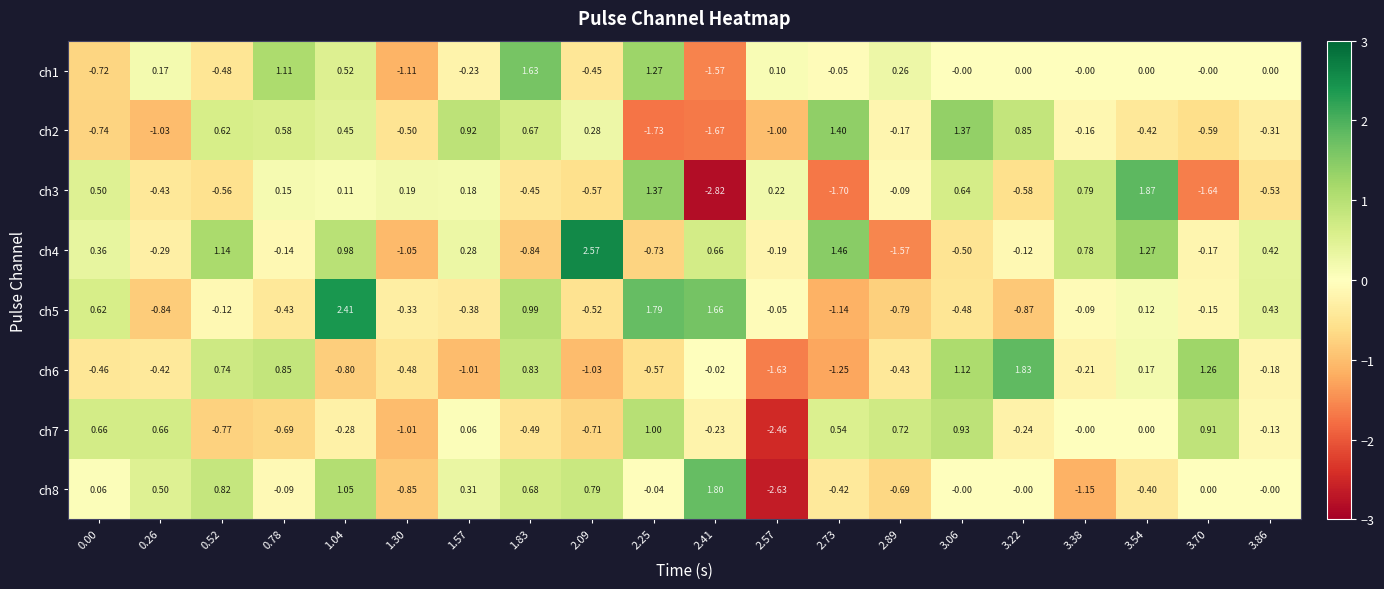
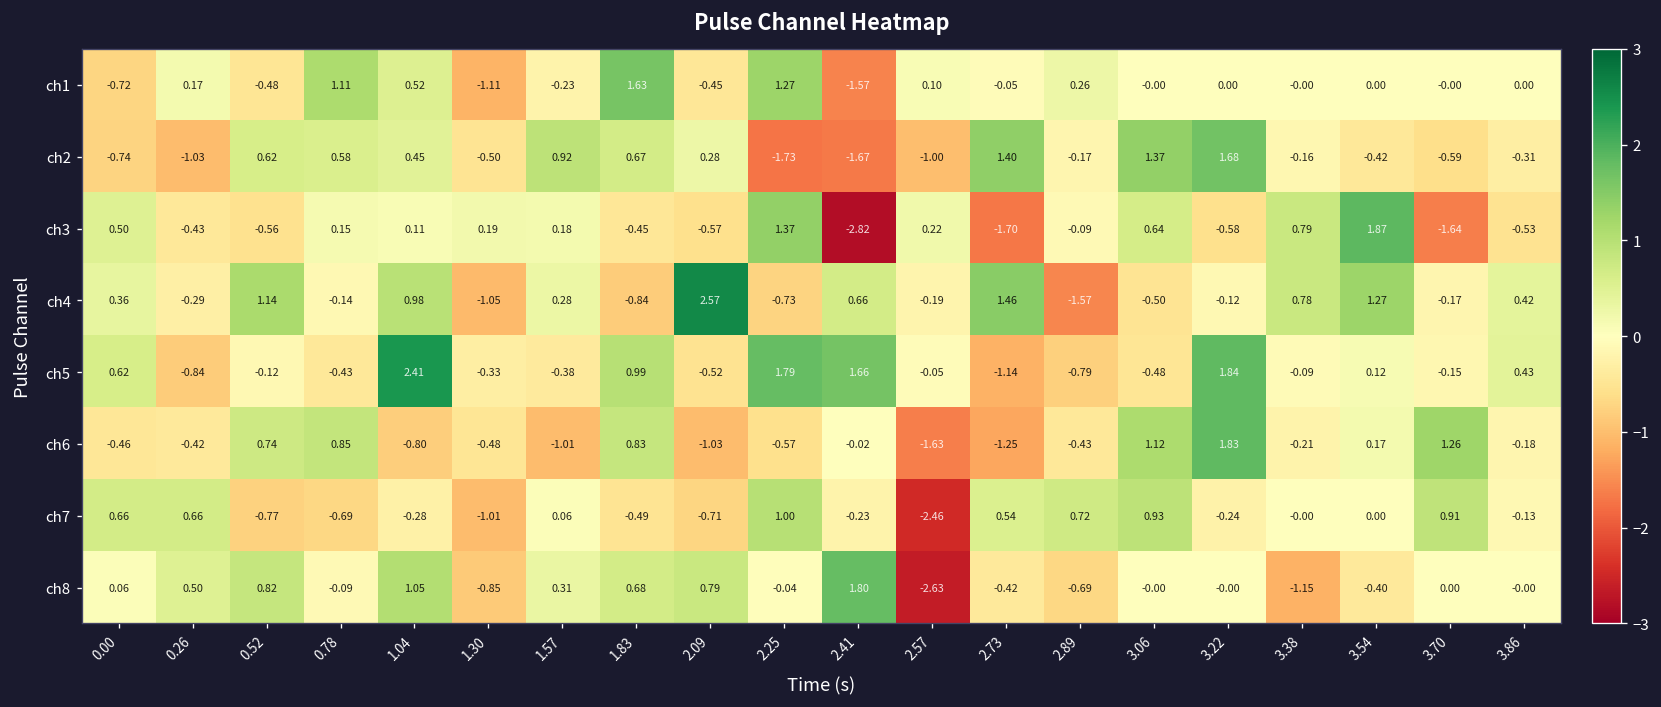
  {
    "ch1": {
      "0.00": -0.72,
      "0.26": 0.17,
      "0.52": -0.48,
      "0.78": 1.11,
      "1.04": 0.52,
      "1.30": -1.11,
      "1.57": -0.23,
      "1.83": 1.63,
      "2.09": -0.45,
      "2.25": 1.27,
      "2.41": -1.57,
      "2.57": 0.10,
      "2.73": -0.05,
      "2.89": 0.26,
      "3.06": -0.00,
      "3.22": 0.00,
      "3.38": -0.00,
      "3.54": 0.00,
      "3.70": -0.00,
      "3.86": 0.00
    },
    "ch2": {
      "0.00": -0.74,
      "0.26": -1.03,
      "0.52": 0.62,
      "0.78": 0.58,
      "1.04": 0.45,
      "1.30": -0.50,
      "1.57": 0.92,
      "1.83": 0.67,
      "2.09": 0.28,
      "2.25": -1.73,
      "2.41": -1.67,
      "2.57": -1.00,
      "2.73": 1.40,
      "2.89": -0.17,
      "3.06": 1.37,
-     "3.22": 0.85,
+     "3.22": 1.68,
      "3.38": -0.16,
      "3.54": -0.42,
      "3.70": -0.59,
      "3.86": -0.31
    },
    "ch3": {
      "0.00": 0.50,
      "0.26": -0.43,
      "0.52": -0.56,
      "0.78": 0.15,
      "1.04": 0.11,
      "1.30": 0.19,
      "1.57": 0.18,
      "1.83": -0.45,
      "2.09": -0.57,
      "2.25": 1.37,
      "2.41": -2.82,
      "2.57": 0.22,
      "2.73": -1.70,
      "2.89": -0.09,
      "3.06": 0.64,
      "3.22": -0.58,
      "3.38": 0.79,
      "3.54": 1.87,
      "3.70": -1.64,
      "3.86": -0.53
    },
    "ch4": {
      "0.00": 0.36,
      "0.26": -0.29,
      "0.52": 1.14,
      "0.78": -0.14,
      "1.04": 0.98,
      "1.30": -1.05,
      "1.57": 0.28,
      "1.83": -0.84,
      "2.09": 2.57,
      "2.25": -0.73,
      "2.41": 0.66,
      "2.57": -0.19,
      "2.73": 1.46,
      "2.89": -1.57,
      "3.06": -0.50,
      "3.22": -0.12,
      "3.38": 0.78,
      "3.54": 1.27,
      "3.70": -0.17,
      "3.86": 0.42
    },
    "ch5": {
      "0.00": 0.62,
      "0.26": -0.84,
      "0.52": -0.12,
      "0.78": -0.43,
      "1.04": 2.41,
      "1.30": -0.33,
      "1.57": -0.38,
      "1.83": 0.99,
      "2.09": -0.52,
      "2.25": 1.79,
      "2.41": 1.66,
      "2.57": -0.05,
      "2.73": -1.14,
      "2.89": -0.79,
      "3.06": -0.48,
-     "3.22": -0.87,
+     "3.22": 1.84,
      "3.38": -0.09,
      "3.54": 0.12,
      "3.70": -0.15,
      "3.86": 0.43
    },
    "ch6": {
      "0.00": -0.46,
      "0.26": -0.42,
      "0.52": 0.74,
      "0.78": 0.85,
      "1.04": -0.80,
      "1.30": -0.48,
      "1.57": -1.01,
      "1.83": 0.83,
      "2.09": -1.03,
      "2.25": -0.57,
      "2.41": -0.02,
      "2.57": -1.63,
      "2.73": -1.25,
      "2.89": -0.43,
      "3.06": 1.12,
      "3.22": 1.83,
      "3.38": -0.21,
      "3.54": 0.17,
      "3.70": 1.26,
      "3.86": -0.18
    },
    "ch7": {
      "0.00": 0.66,
      "0.26": 0.66,
      "0.52": -0.77,
      "0.78": -0.69,
      "1.04": -0.28,
      "1.30": -1.01,
      "1.57": 0.06,
      "1.83": -0.49,
      "2.09": -0.71,
      "2.25": 1.00,
      "2.41": -0.23,
      "2.57": -2.46,
      "2.73": 0.54,
      "2.89": 0.72,
      "3.06": 0.93,
      "3.22": -0.24,
      "3.38": -0.00,
      "3.54": 0.00,
      "3.70": 0.91,
      "3.86": -0.13
    },
    "ch8": {
      "0.00": 0.06,
      "0.26": 0.50,
      "0.52": 0.82,
      "0.78": -0.09,
      "1.04": 1.05,
      "1.30": -0.85,
      "1.57": 0.31,
      "1.83": 0.68,
      "2.09": 0.79,
      "2.25": -0.04,
      "2.41": 1.80,
      "2.57": -2.63,
      "2.73": -0.42,
      "2.89": -0.69,
      "3.06": -0.00,
      "3.22": -0.00,
      "3.38": -1.15,
      "3.54": -0.40,
      "3.70": 0.00,
      "3.86": -0.00
    }
  }
